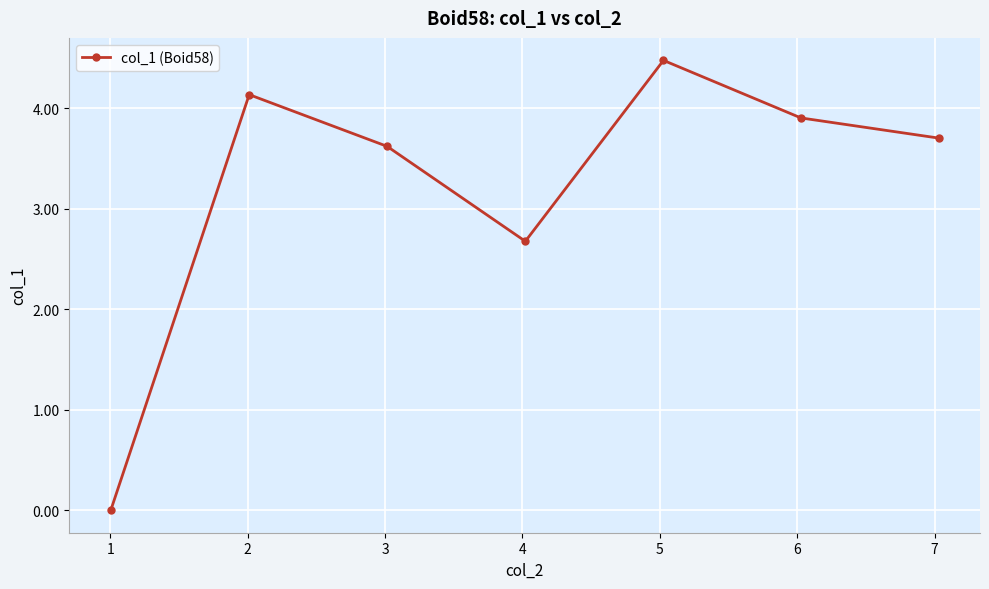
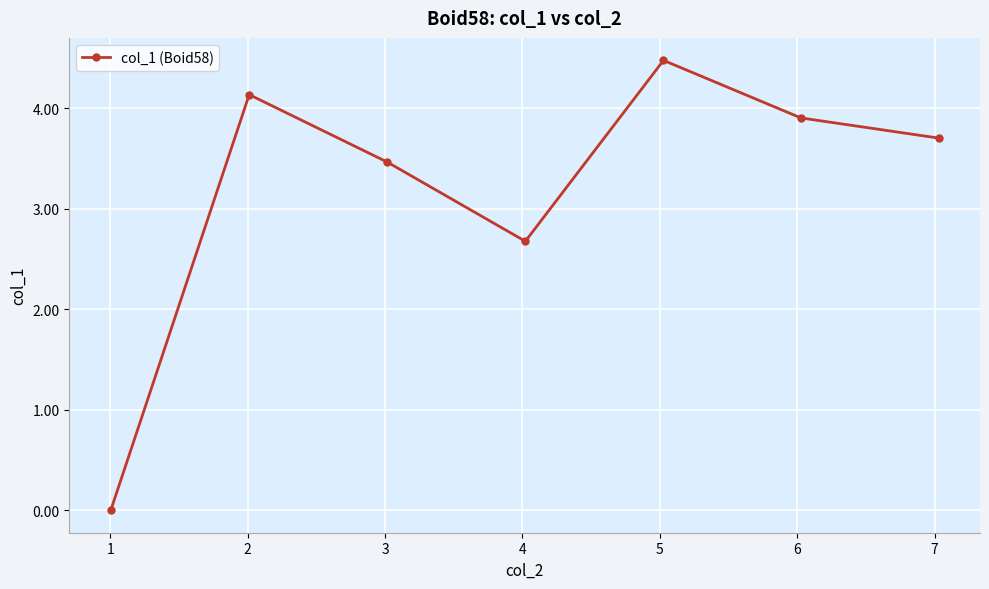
  {
    "1": 0.00,
    "2": 4.14,
-   "3": 3.62
+   "3": 3.47
  }
